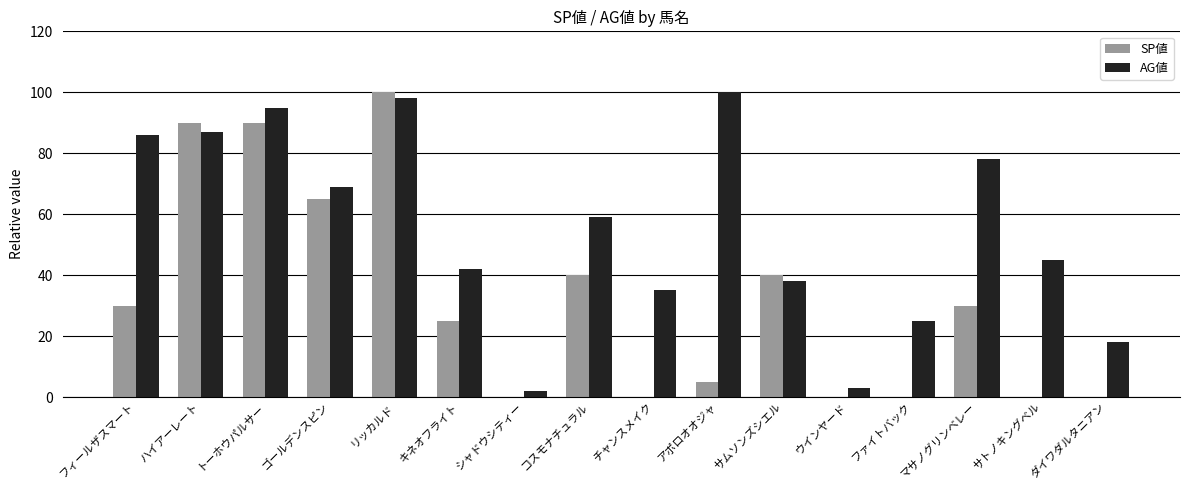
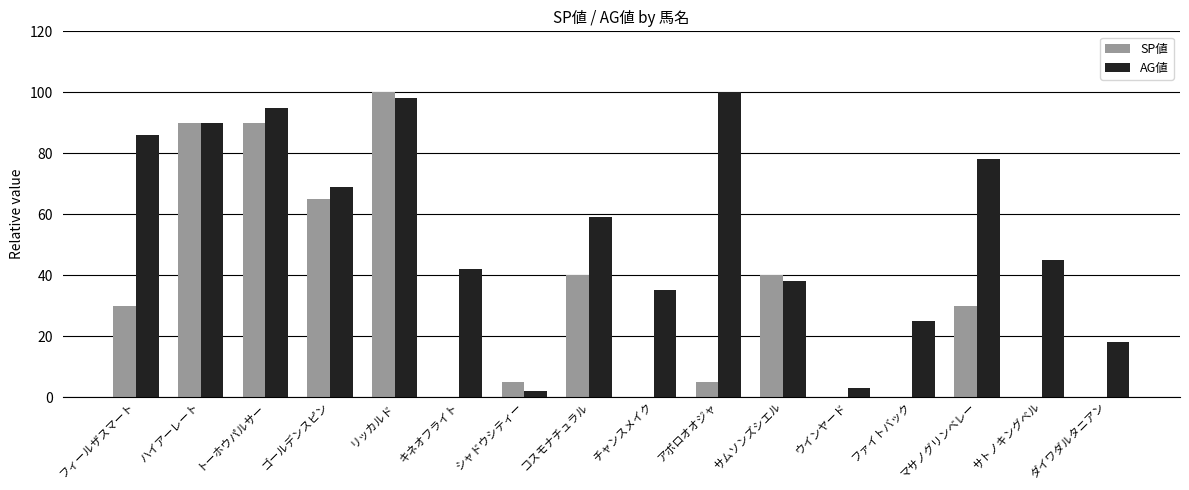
  {
    "SP値": {
      "フィールザスマート": 30,
      "ハイアーレート": 90,
      "トーホウパルサー": 90,
      "ゴールデンスピン": 65,
      "リッカルド": 100,
-     "キネオフライト": 25,
-     "シャドウシティー": 0,
+     "キネオフライト": 0,
+     "シャドウシティー": 5,
      "コスモナチュラル": 40,
      "チャンスメイク": 0,
      "アポロオオジャ": 5,
      "サムソンズシエル": 40,
      "ウインヤード": 0,
      "ファイトバック": 0,
      "マサノグリンベレー": 30,
      "サトノキングベル": 0,
      "ダイワダルタニアン": 0
    },
    "AG値": {
      "フィールザスマート": 86,
-     "ハイアーレート": 87,
+     "ハイアーレート": 90,
      "トーホウパルサー": 95,
      "ゴールデンスピン": 69,
      "リッカルド": 98,
      "キネオフライト": 42,
      "シャドウシティー": 2,
      "コスモナチュラル": 59,
      "チャンスメイク": 35,
      "アポロオオジャ": 100,
      "サムソンズシエル": 38,
      "ウインヤード": 3,
      "ファイトバック": 25,
      "マサノグリンベレー": 78,
      "サトノキングベル": 45,
      "ダイワダルタニアン": 18
    }
  }
